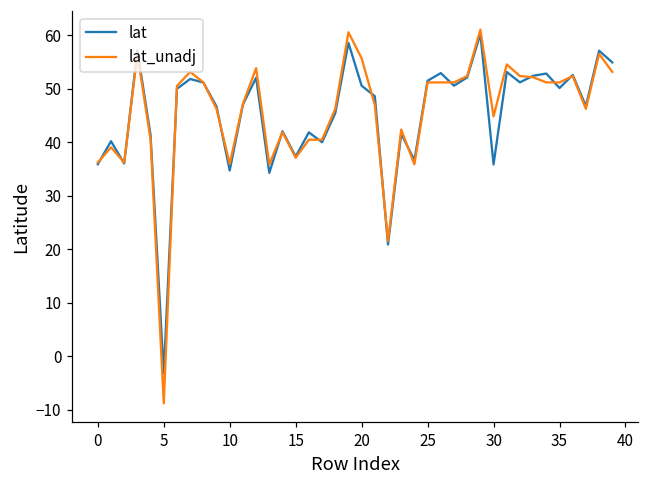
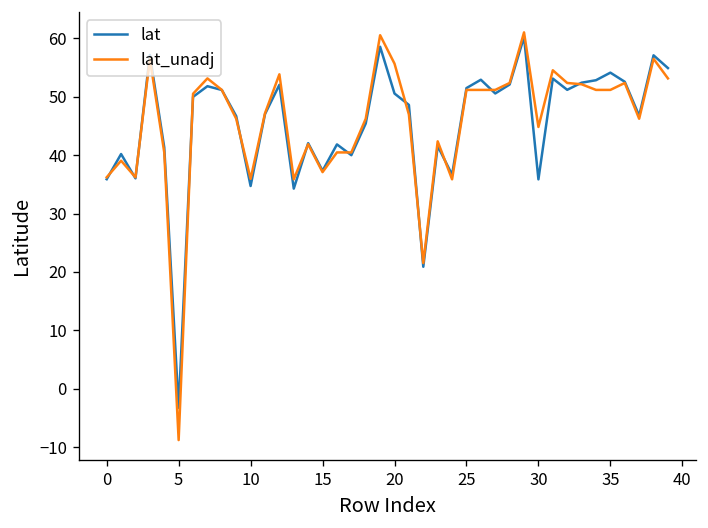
  {
    "lat": {
      "5": -3,
      "10": 35,
      "20": 51,
      "30": 36,
-     "35": 50
+     "35": 54
    },
    "lat_unadj": {
      "5": -9,
      "10": 36,
      "20": 56,
      "30": 45,
      "35": 51
    }
  }
